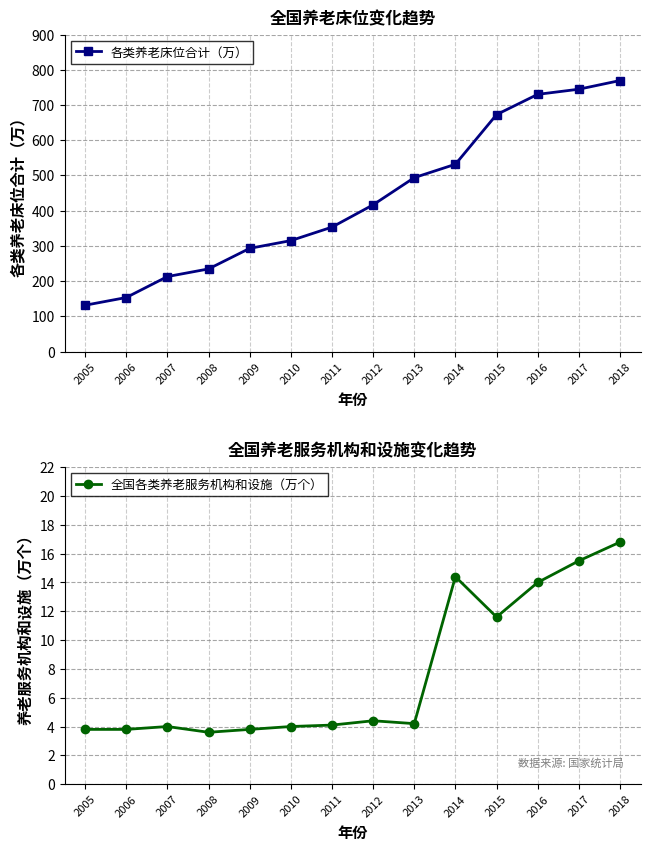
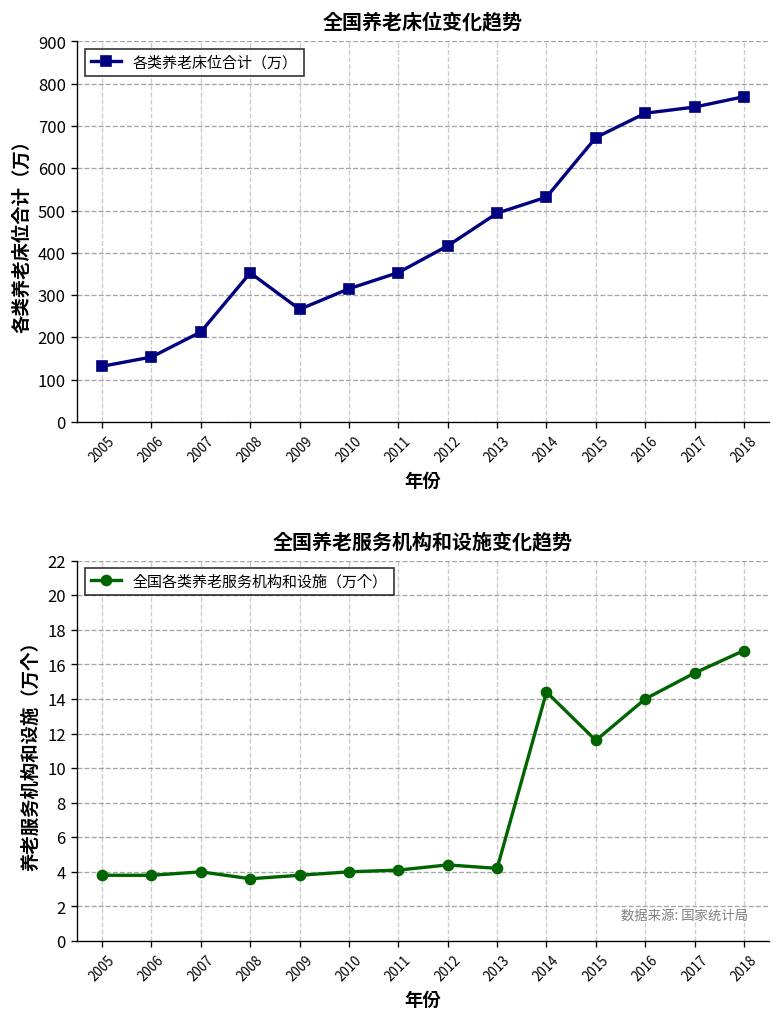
  {
    "全国养老床位变化趋势": {
      "2005": 130,
      "2006": 150,
      "2007": 210,
-     "2008": 230,
-     "2009": 290,
+     "2008": 350,
+     "2009": 270,
      "2010": 310,
      "2011": 350,
      "2012": 420,
      "2013": 490,
      "2014": 530,
      "2015": 670,
      "2016": 730,
      "2017": 740,
      "2018": 770
    },
    "全国养老服务机构和设施变化趋势": {
      "2005": 3.8,
      "2006": 3.8,
      "2007": 4.0,
      "2008": 3.6,
      "2009": 3.8,
      "2010": 4.0,
      "2011": 4.1,
      "2012": 4.4,
      "2013": 4.2,
      "2014": 14.4,
      "2015": 11.6,
      "2016": 14.0,
      "2017": 15.5,
      "2018": 16.8
    }
  }
